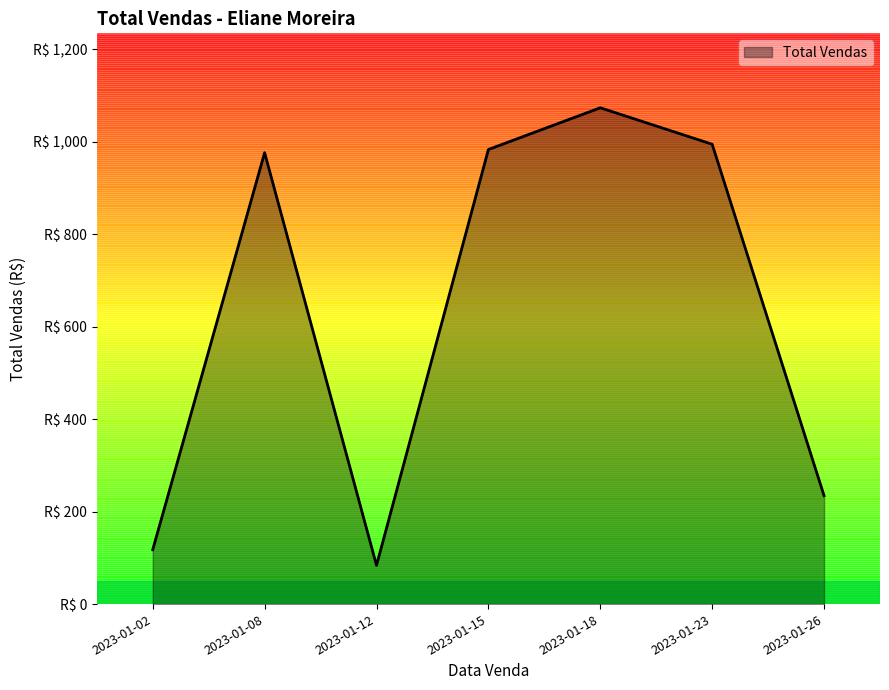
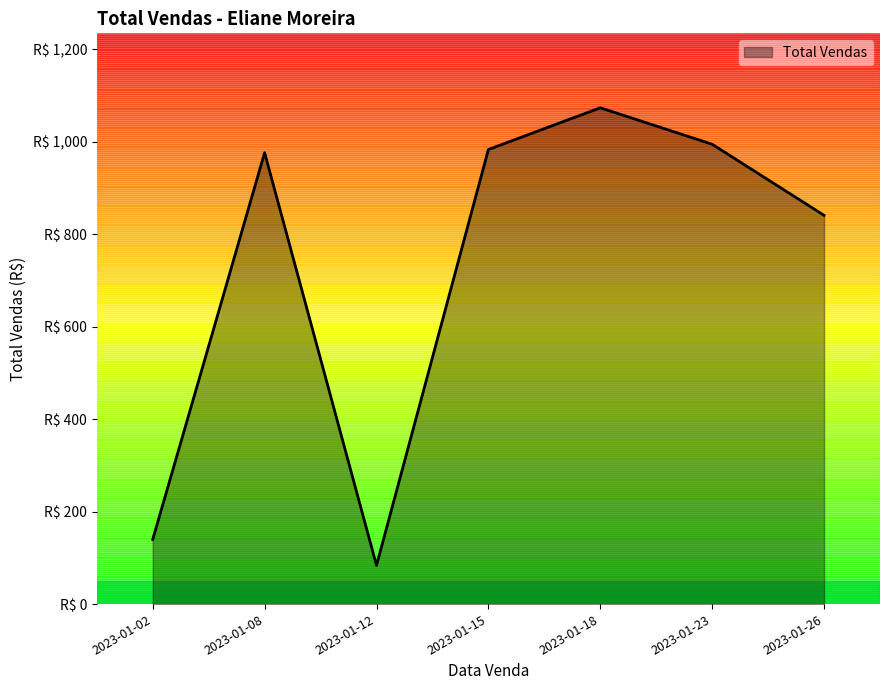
  {
-   "2023-01-02": "R$ 120",
+   "2023-01-02": "R$ 140",
    "2023-01-08": "R$ 980",
    "2023-01-12": "R$ 80",
    "2023-01-15": "R$ 980",
    "2023-01-18": "R$ 1,070",
    "2023-01-23": "R$ 990",
-   "2023-01-26": "R$ 230"
+   "2023-01-26": "R$ 840"
  }
